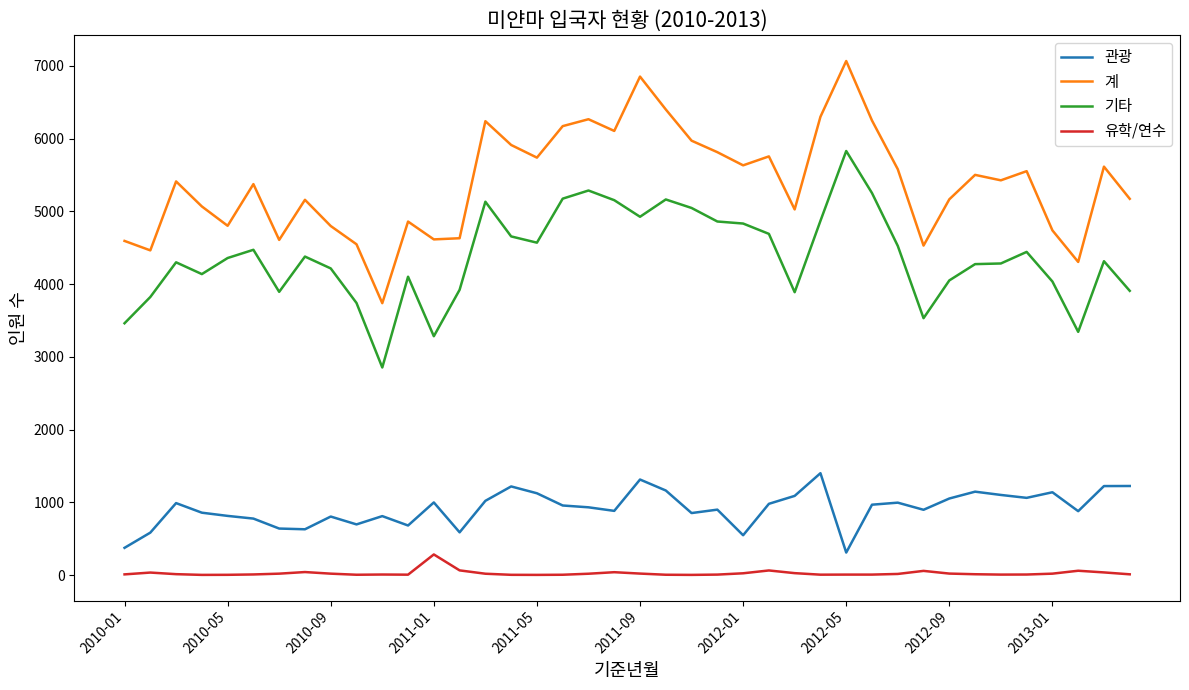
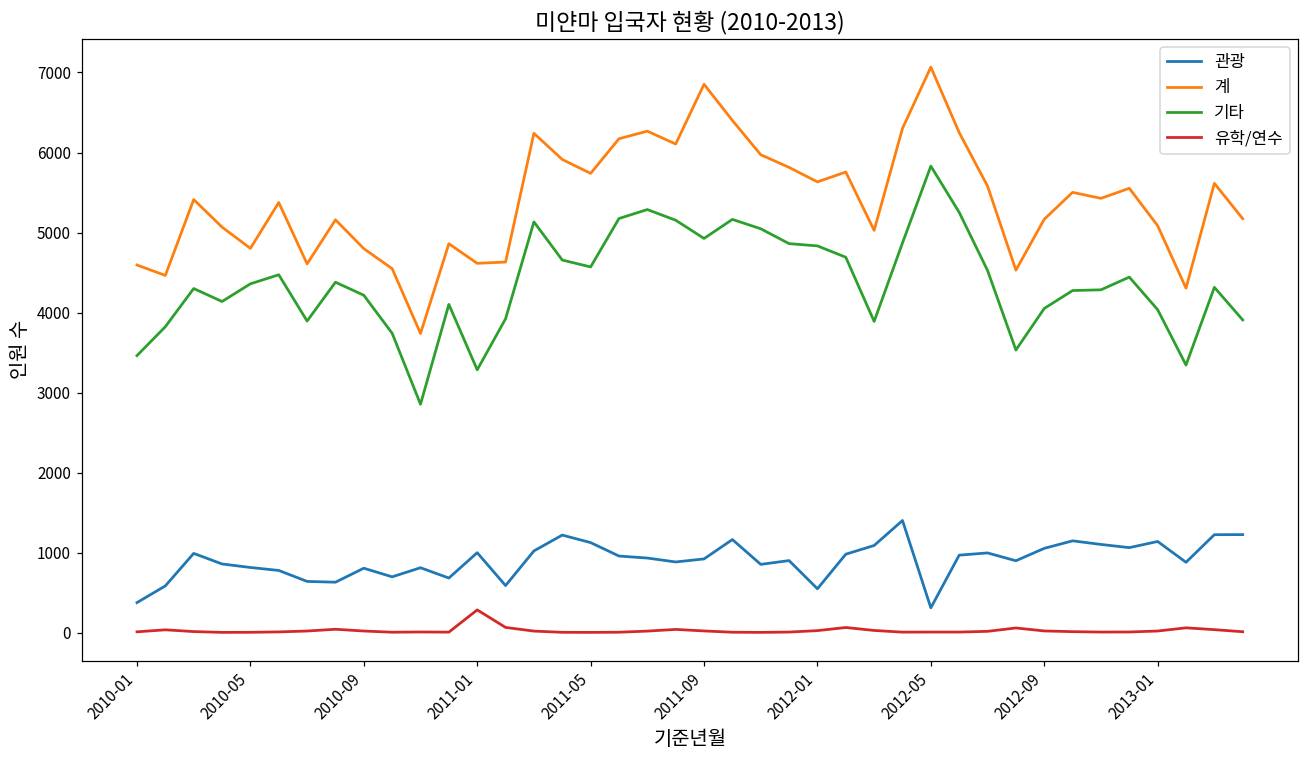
  {
    "관광": {
      "2010-01": 400,
      "2010-05": 800,
      "2010-09": 800,
      "2011-01": 1000,
      "2011-05": 1100,
-     "2011-09": 1300,
+     "2011-09": 900,
      "2012-01": 500,
      "2012-05": 300,
      "2012-09": 1100,
      "2013-01": 1100
    },
    "계": {
      "2010-01": 4600,
      "2010-05": 4800,
      "2010-09": 4800,
      "2011-01": 4600,
      "2011-05": 5700,
      "2011-09": 6900,
      "2012-01": 5600,
      "2012-05": 7100,
      "2012-09": 5200,
-     "2013-01": 4700
+     "2013-01": 5100
    },
    "기타": {
      "2010-01": 3500,
      "2010-05": 4400,
      "2010-09": 4200,
      "2011-01": 3300,
      "2011-05": 4600,
      "2011-09": 4900,
      "2012-01": 4800,
      "2012-05": 5800,
      "2012-09": 4100,
      "2013-01": 4000
    },
    "유학/연수": {
      "2010-01": 0,
      "2010-05": 0,
      "2010-09": 0,
      "2011-01": 300,
      "2011-05": 0,
      "2011-09": 0,
      "2012-01": 0,
      "2012-05": 0,
      "2012-09": 0,
      "2013-01": 0
    }
  }
